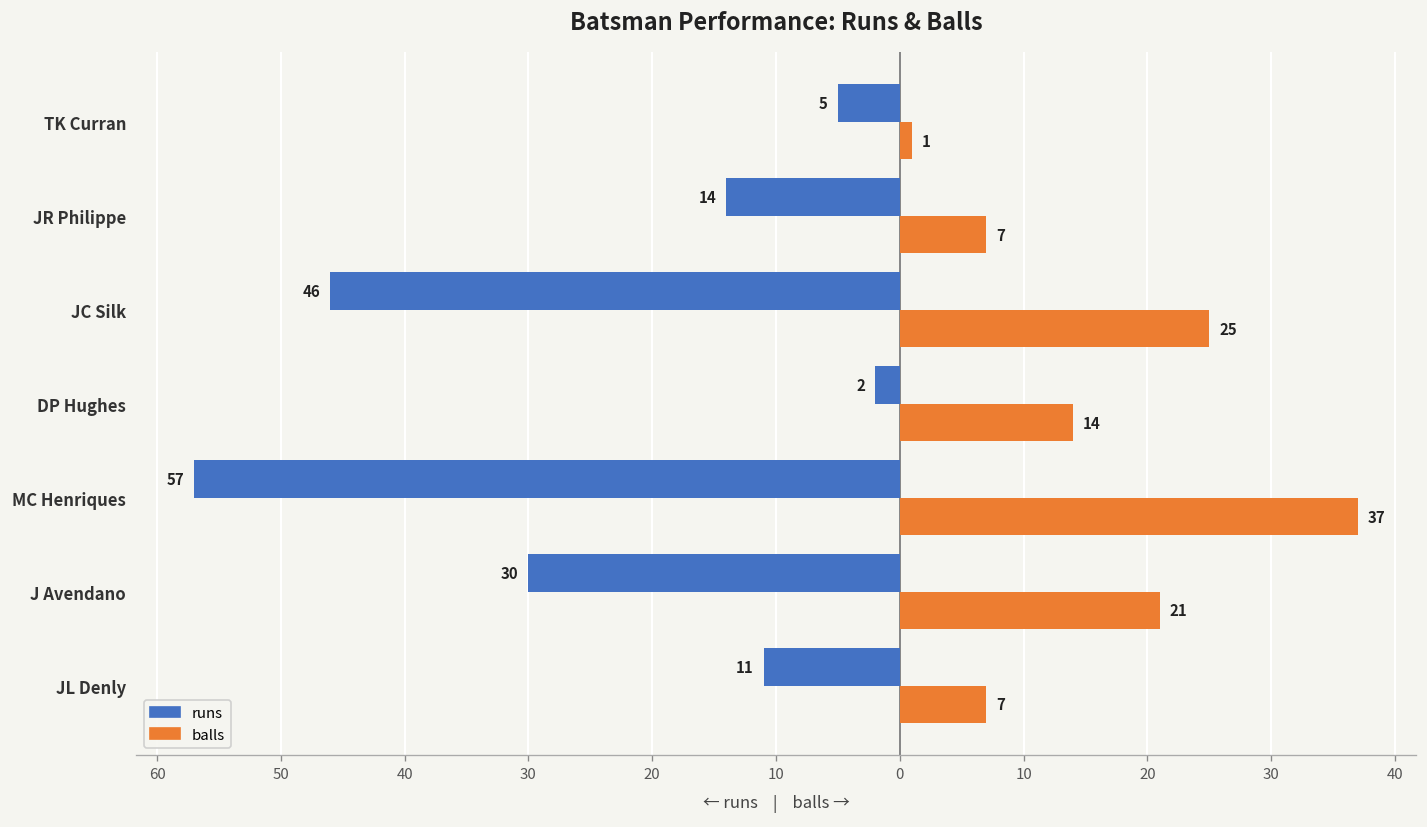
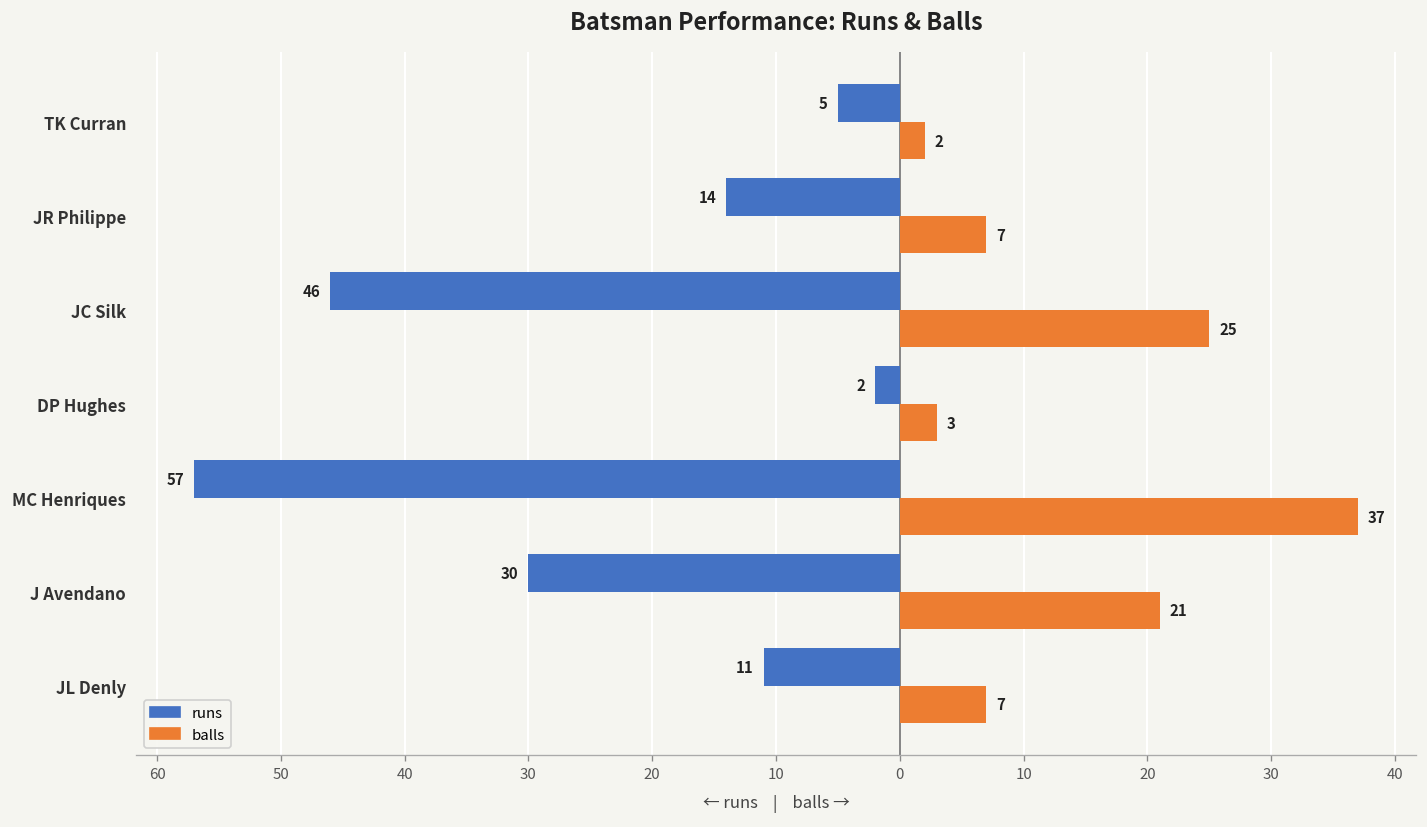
  {
    "balls": {
-     "TK Curran": 1,
+     "TK Curran": 2,
      "JR Philippe": 7,
      "JC Silk": 25,
-     "DP Hughes": 14,
+     "DP Hughes": 3,
      "MC Henriques": 37,
      "J Avendano": 21,
      "JL Denly": 7
    }
  }
